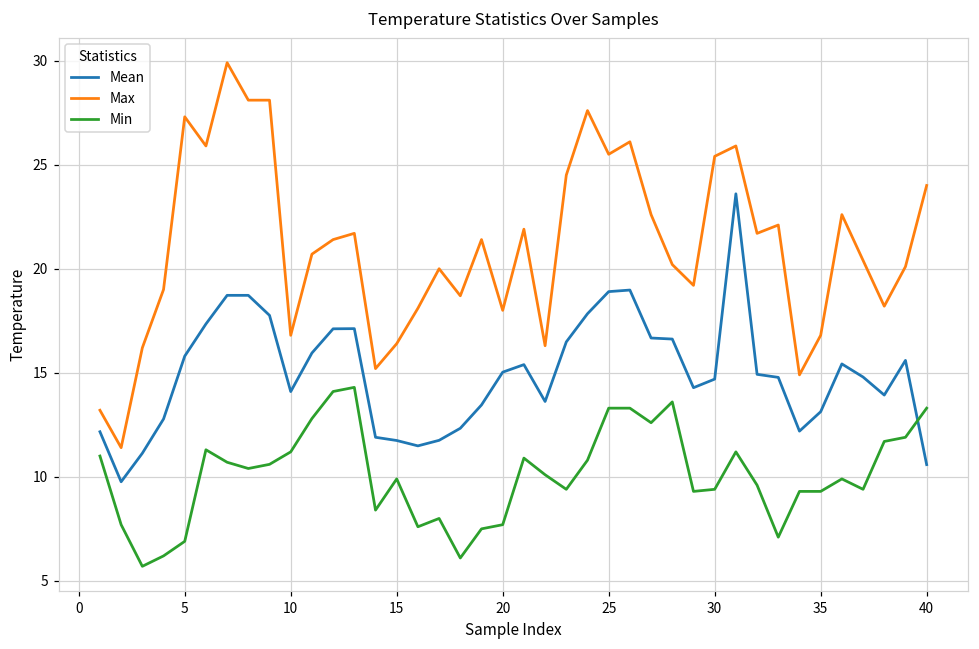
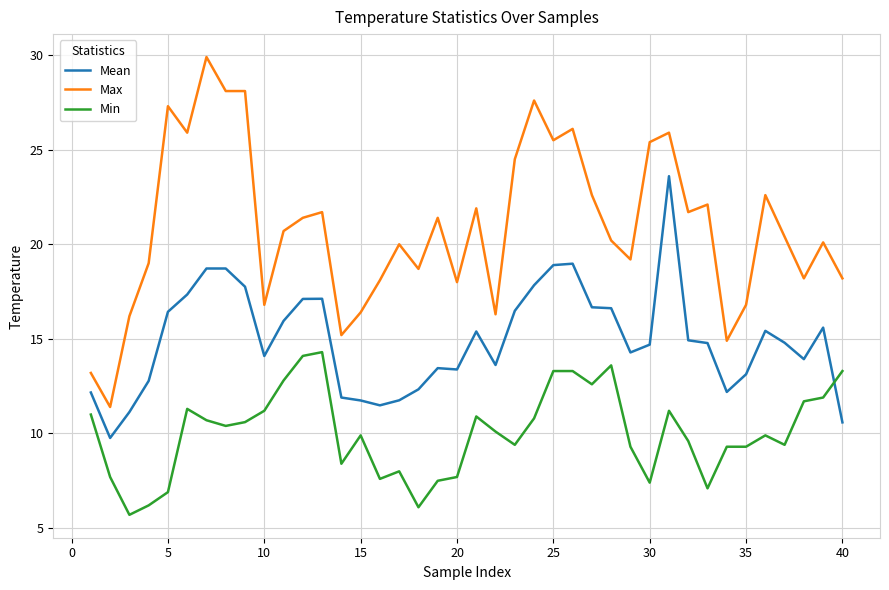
  {
    "Mean": {
-     "5": 15.8,
+     "5": 16.4,
      "10": 14.1,
      "15": 11.7,
-     "20": 15.0,
+     "20": 13.4,
      "25": 18.9,
      "30": 14.7,
      "35": 13.1,
      "40": 10.6
    },
    "Max": {
      "5": 27.3,
      "10": 16.8,
      "15": 16.4,
      "20": 18.0,
      "25": 25.5,
      "30": 25.4,
      "35": 16.8,
-     "40": 24.0
+     "40": 18.2
    },
    "Min": {
      "5": 6.9,
      "10": 11.2,
      "15": 9.9,
      "20": 7.7,
      "25": 13.3,
-     "30": 9.4,
+     "30": 7.4,
      "35": 9.3,
      "40": 13.3
    }
  }
